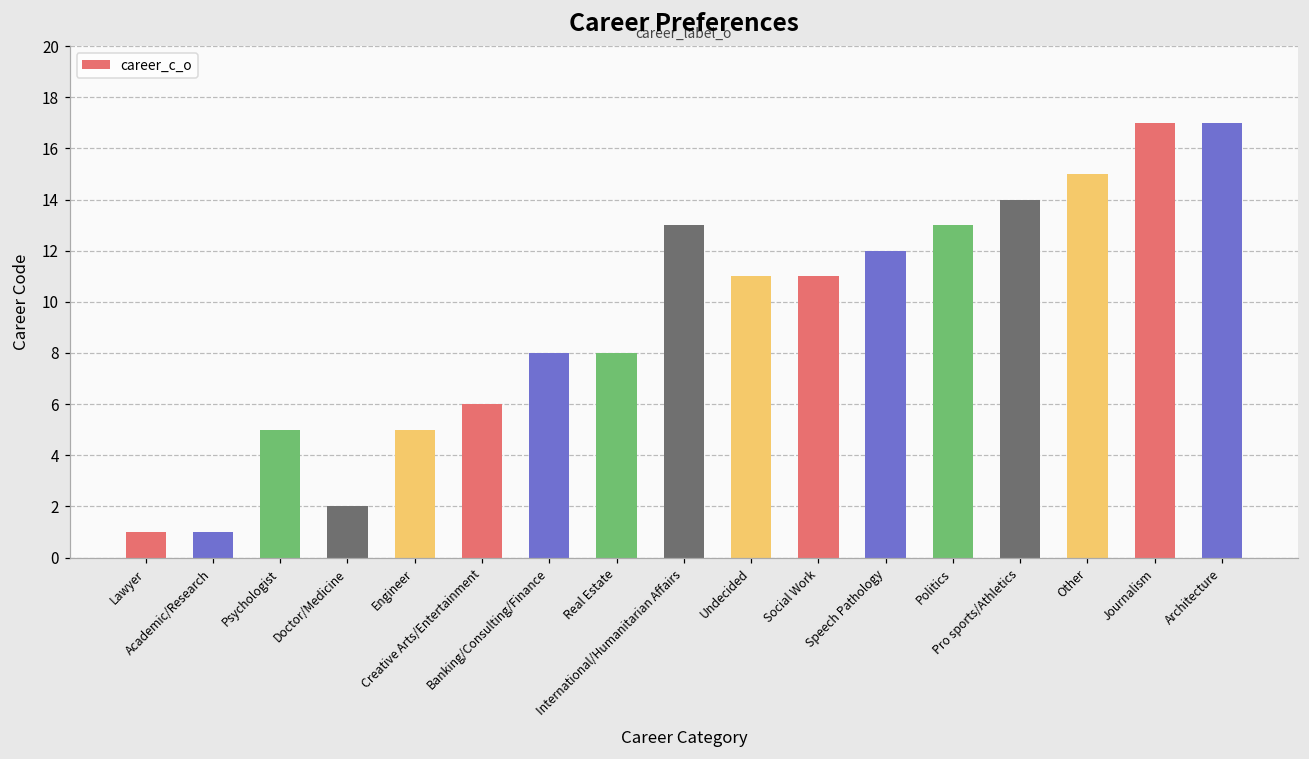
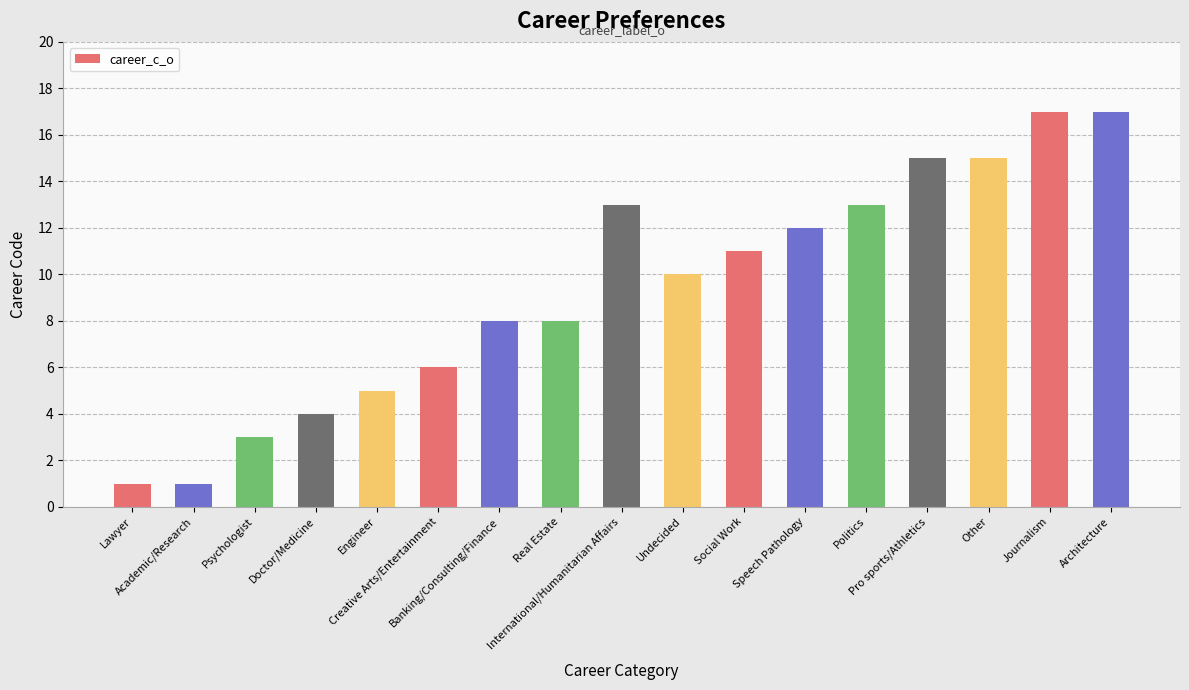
  {
    "Lawyer": 1,
    "Academic/Research": 1,
-   "Psychologist": 5,
-   "Doctor/Medicine": 2,
+   "Psychologist": 3,
+   "Doctor/Medicine": 4,
    "Engineer": 5,
    "Creative Arts/Entertainment": 6,
    "Banking/Consulting/Finance": 8,
    "Real Estate": 8,
    "International/Humanitarian Affairs": 13,
-   "Undecided": 11,
+   "Undecided": 10,
    "Social Work": 11,
    "Speech Pathology": 12,
    "Politics": 13,
-   "Pro sports/Athletics": 14,
+   "Pro sports/Athletics": 15,
    "Other": 15,
    "Journalism": 17,
    "Architecture": 17
  }
